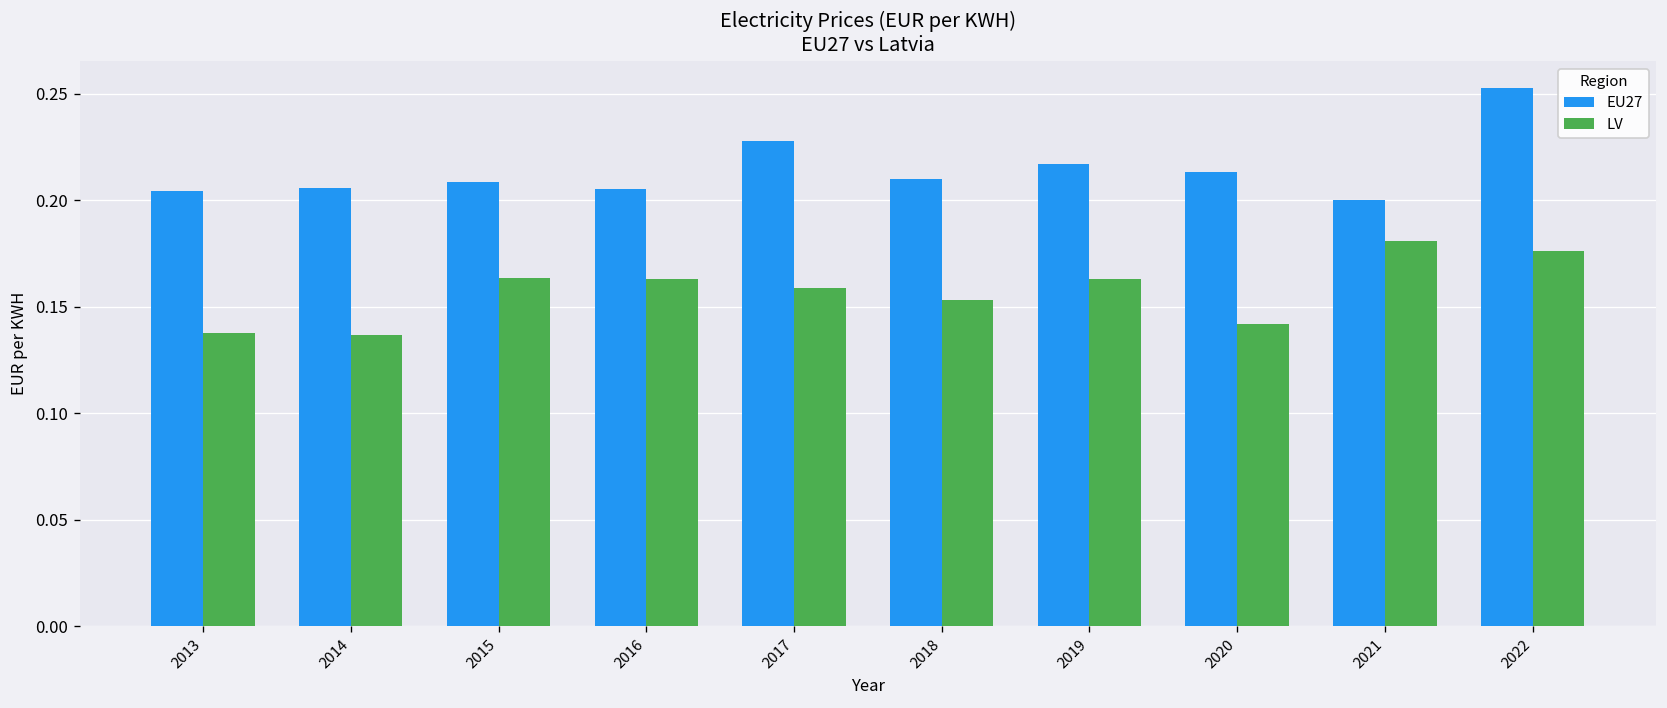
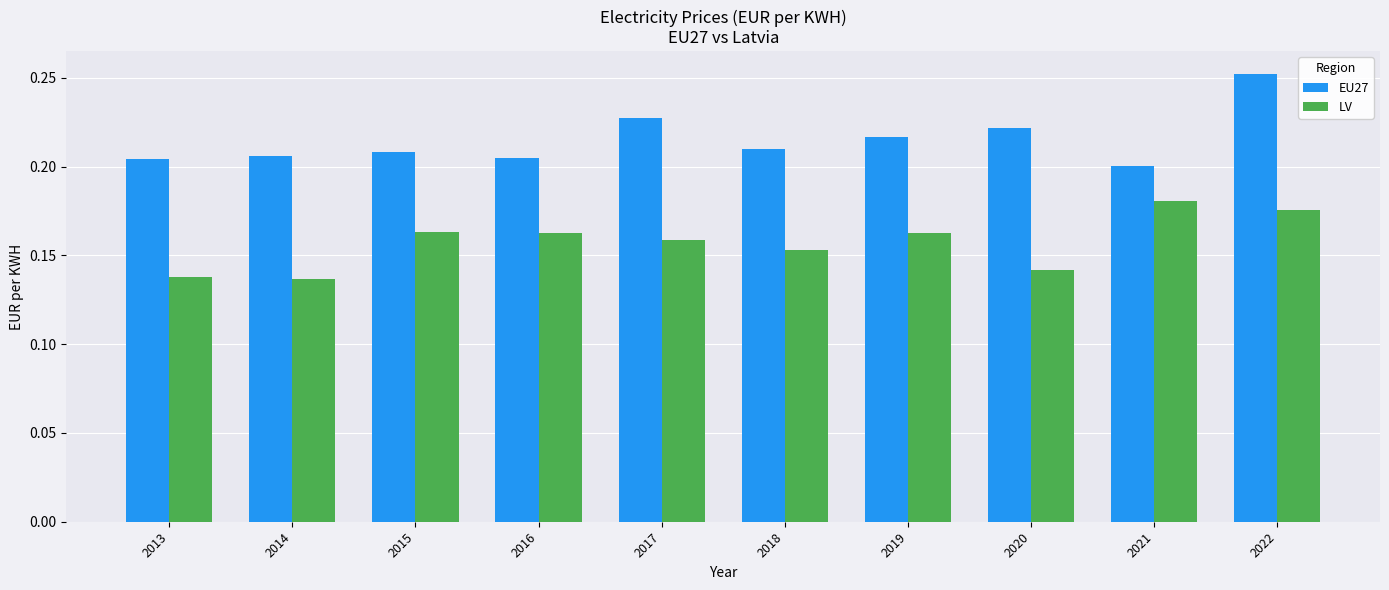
  {
    "EU27": {
      "2013": 0.204,
      "2014": 0.206,
      "2015": 0.208,
      "2016": 0.205,
      "2017": 0.228,
      "2018": 0.210,
      "2019": 0.217,
-     "2020": 0.213,
+     "2020": 0.222,
      "2021": 0.200,
      "2022": 0.253
    },
    "LV": {
      "2013": 0.138,
      "2014": 0.137,
      "2015": 0.164,
      "2016": 0.163,
      "2017": 0.159,
      "2018": 0.153,
      "2019": 0.163,
      "2020": 0.142,
      "2021": 0.181,
      "2022": 0.176
    }
  }
